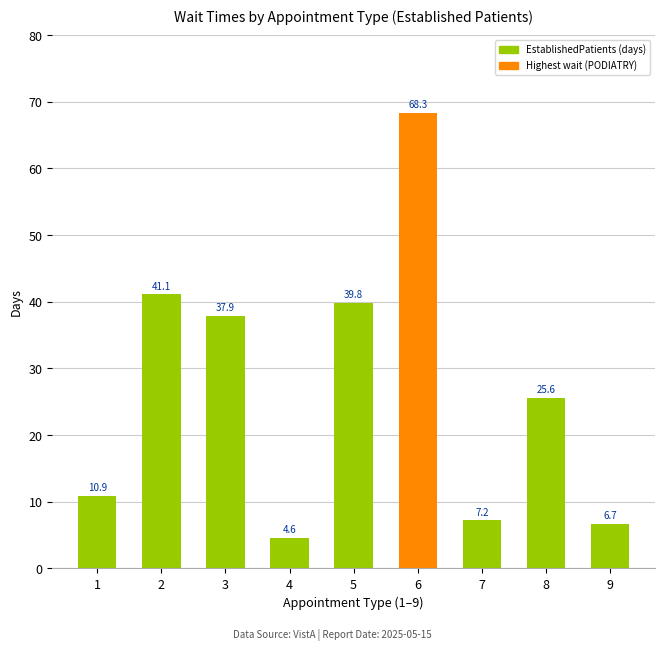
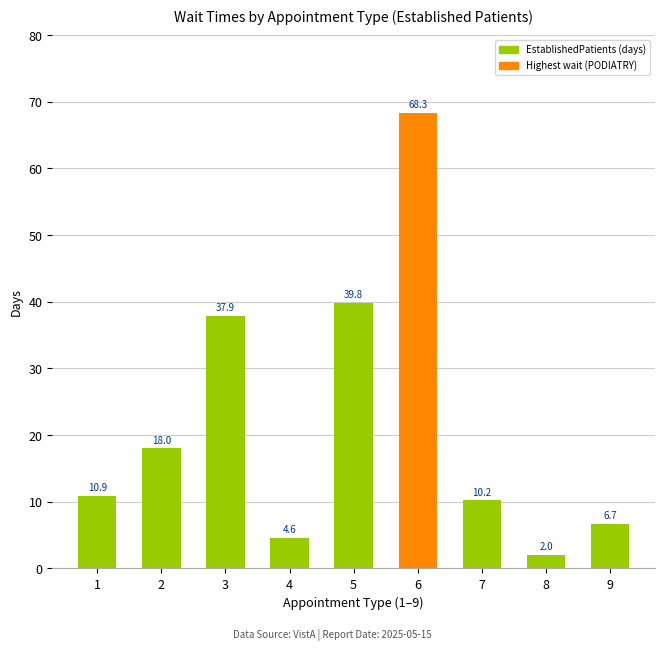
  {
    "1": 10.9,
-   "2": 41.1,
+   "2": 18.0,
    "3": 37.9,
    "4": 4.6,
    "5": 39.8,
    "6": 68.3,
-   "7": 7.2,
-   "8": 25.6,
+   "7": 10.2,
+   "8": 2.0,
    "9": 6.7
  }
